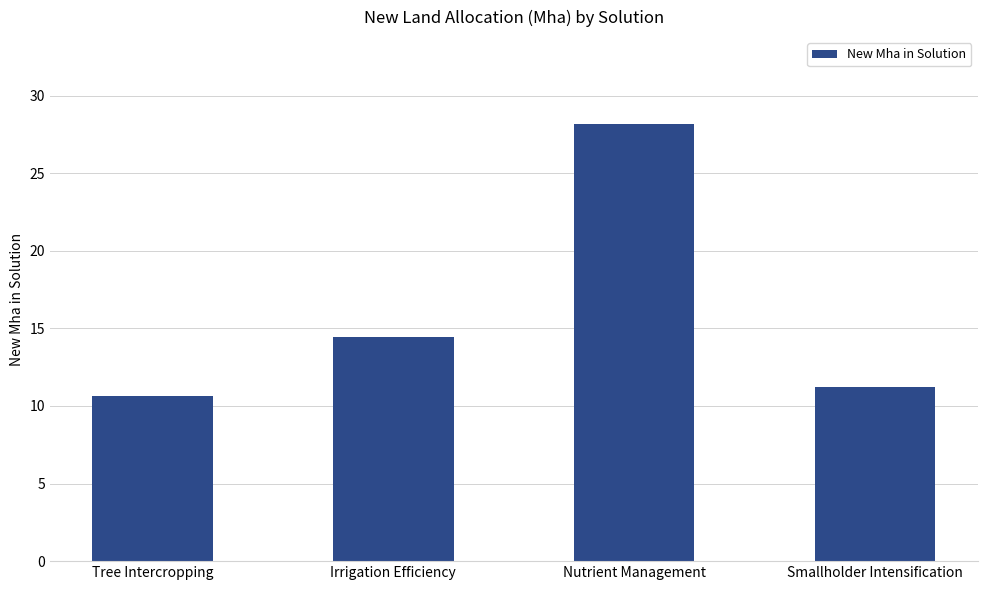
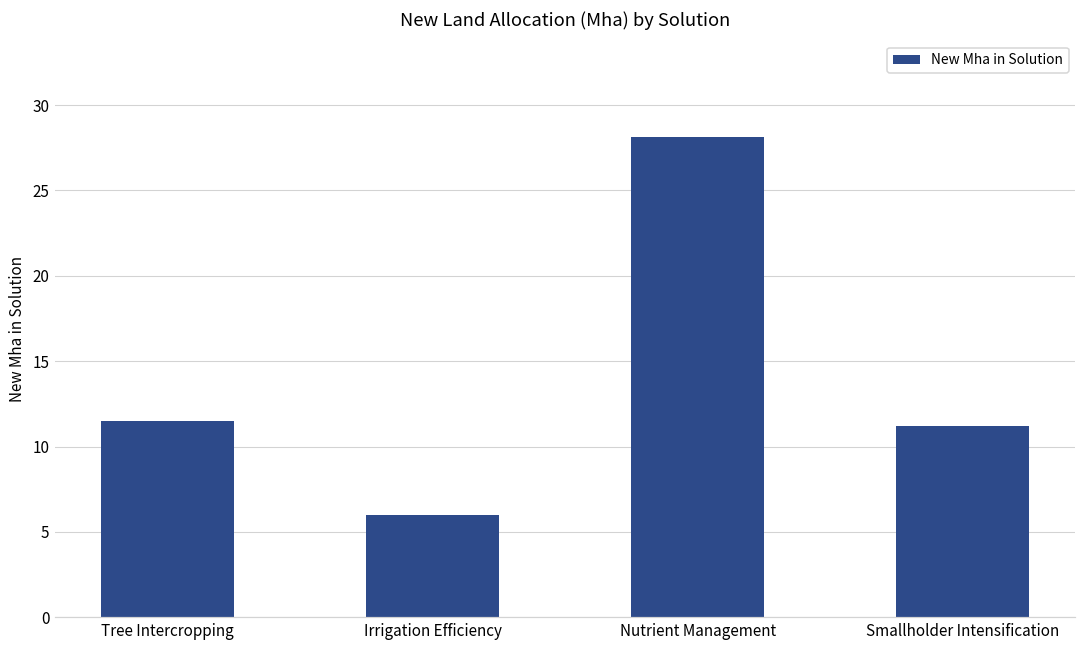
  {
-   "Tree Intercropping": 10.7,
-   "Irrigation Efficiency": 14.5,
+   "Tree Intercropping": 11.5,
+   "Irrigation Efficiency": 6.0,
    "Nutrient Management": 28.1,
    "Smallholder Intensification": 11.2
  }
